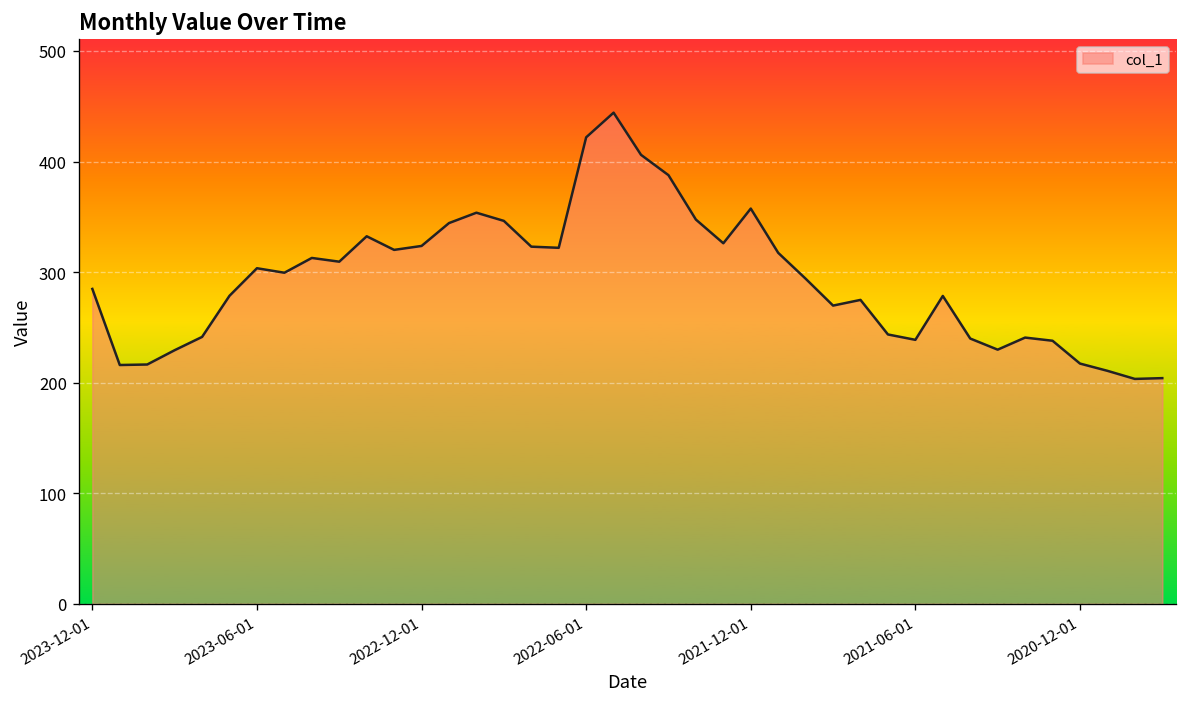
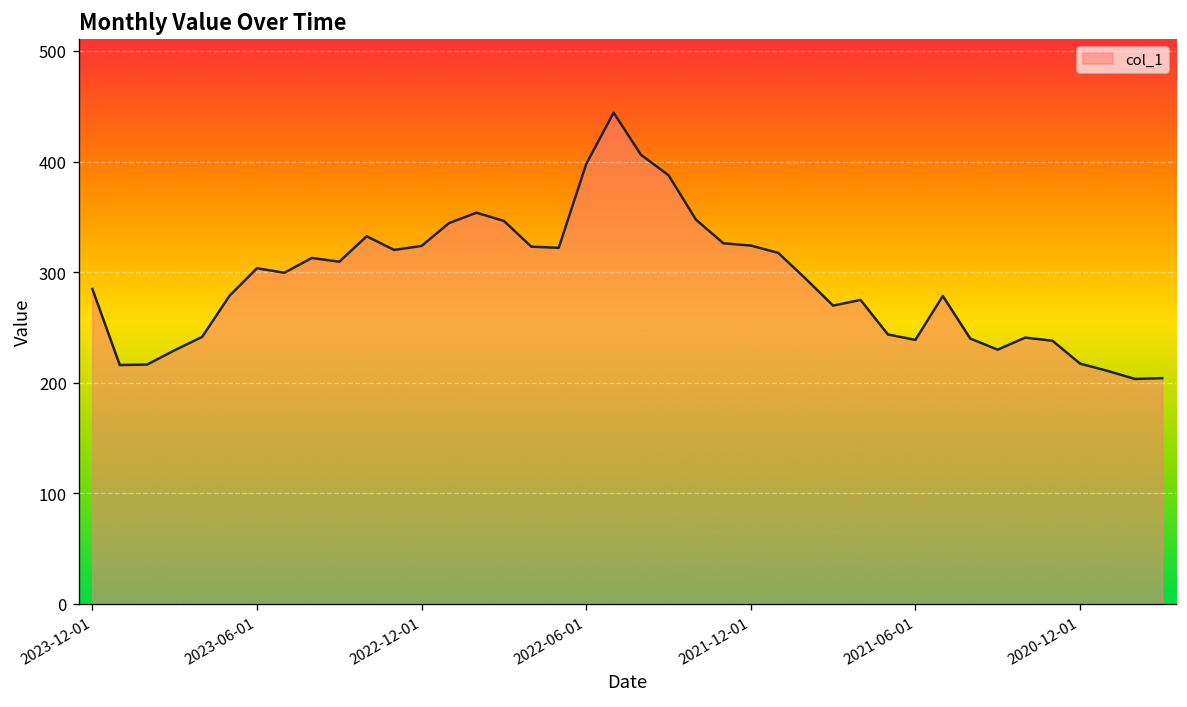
  {
    "2023-12-01": 280,
    "2023-06-01": 300,
    "2022-12-01": 320,
-   "2022-06-01": 420,
-   "2021-12-01": 360,
+   "2022-06-01": 400,
+   "2021-12-01": 320,
    "2021-06-01": 240,
    "2020-12-01": 220
  }
